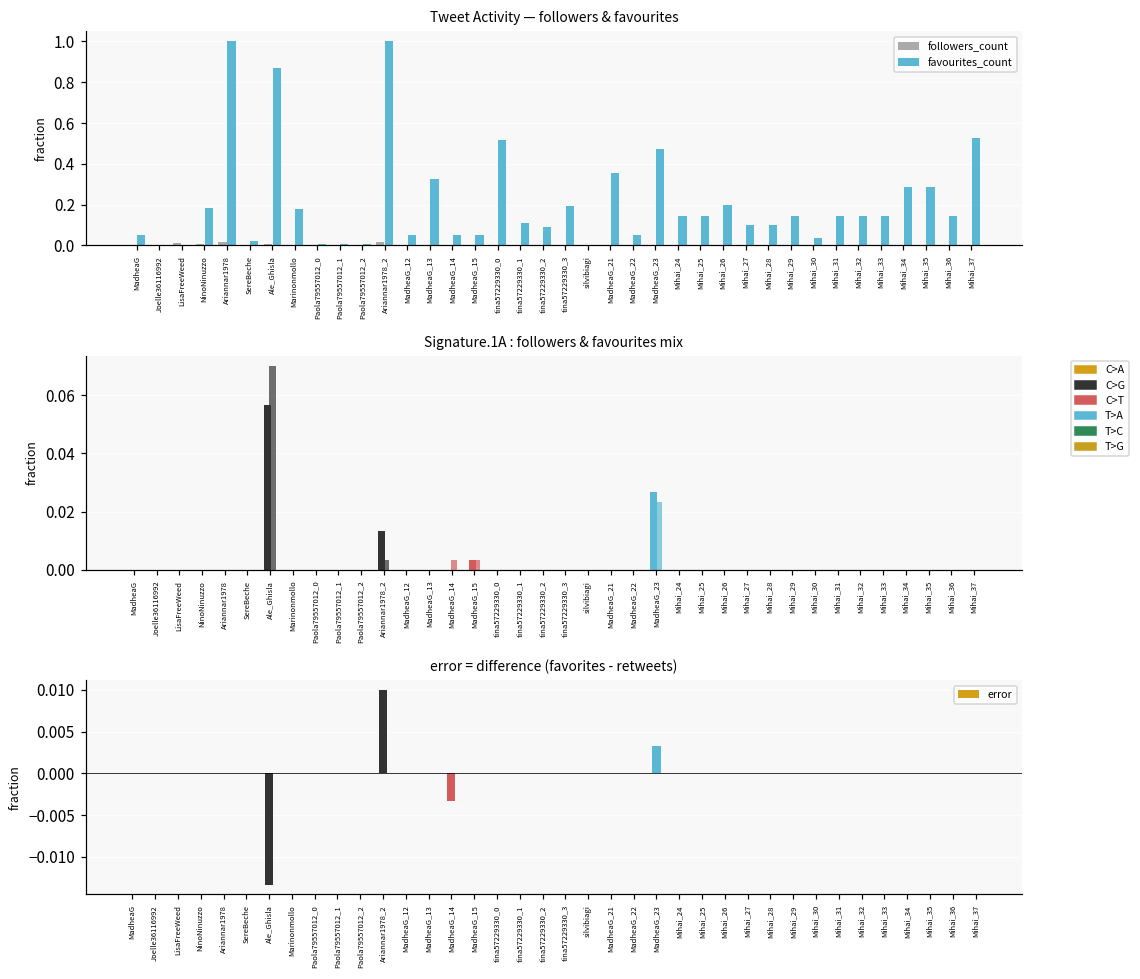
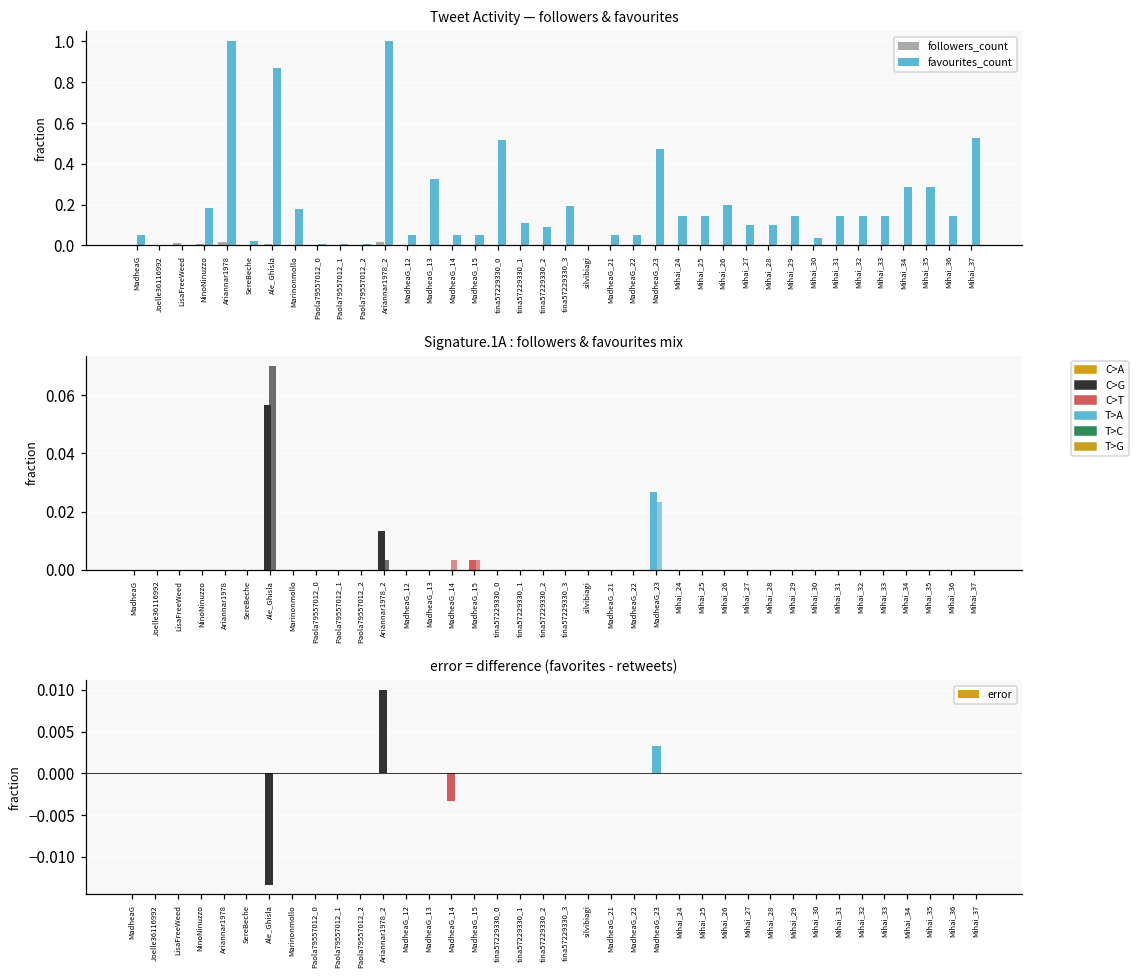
  {
    "Tweet Activity — followers & favourites": {
      "followers_count": {
        "Ariannar1978": 0.02,
        "Ariannar1978_2": 0.02
      },
      "favourites_count": {
        "MadheaG": 0.05,
        "NinoNinuzzo": 0.18,
        "Ariannar1978": 1.00,
        "SereBeche": 0.02,
        "Ale_Ghisla": 0.87,
        "Marinonmollo": 0.18,
        "Ariannar1978_2": 1.00,
        "MadheaG_12": 0.05,
        "MadheaG_13": 0.32,
        "MadheaG_14": 0.05,
        "MadheaG_15": 0.05,
        "tina57229330_0": 0.51,
        "tina57229330_1": 0.11,
        "tina57229330_2": 0.09,
        "tina57229330_3": 0.19,
-       "MadheaG_21": 0.36,
+       "MadheaG_21": 0.05,
        "MadheaG_22": 0.05,
        "MadheaG_23": 0.47,
        "Mihai_24": 0.15,
        "Mihai_25": 0.15,
        "Mihai_26": 0.20,
        "Mihai_27": 0.10,
        "Mihai_28": 0.10,
        "Mihai_29": 0.15,
        "Mihai_30": 0.03,
        "Mihai_31": 0.15,
        "Mihai_32": 0.15,
        "Mihai_33": 0.15,
        "Mihai_34": 0.29,
        "Mihai_35": 0.28,
        "Mihai_36": 0.15,
        "Mihai_37": 0.53
      }
    },
    "error = difference (favorites - retweets)": {
      "MadheaG": 0.000,
      "Joelle36116992": 0.000,
      "LisaFreeWeed": 0.000,
      "NinoNinuzzo": 0.000,
      "Ariannar1978": 0.000,
      "SereBeche": 0.000,
      "Ale_Ghisla": -0.013,
      "Marinonmollo": 0.000,
      "Paola79557012_0": 0.000,
      "Paola79557012_1": 0.000,
      "Paola79557012_2": 0.000,
      "Ariannar1978_2": 0.010,
      "MadheaG_12": 0.000,
      "MadheaG_13": 0.000,
      "MadheaG_14": -0.003,
      "MadheaG_15": 0.000,
      "tina57229330_0": 0.000,
      "tina57229330_1": 0.000,
      "tina57229330_2": 0.000,
      "tina57229330_3": 0.000,
      "silvibiagi": 0.000,
      "MadheaG_21": 0.000,
      "MadheaG_22": 0.000,
      "MadheaG_23": 0.003,
      "Mihai_24": 0.000,
      "Mihai_25": 0.000,
      "Mihai_26": 0.000,
      "Mihai_27": 0.000,
      "Mihai_28": 0.000,
      "Mihai_29": 0.000,
      "Mihai_30": 0.000,
      "Mihai_31": 0.000,
      "Mihai_32": 0.000,
      "Mihai_33": 0.000,
      "Mihai_34": 0.000,
      "Mihai_35": 0.000,
      "Mihai_36": 0.000,
      "Mihai_37": 0.000
    }
  }
